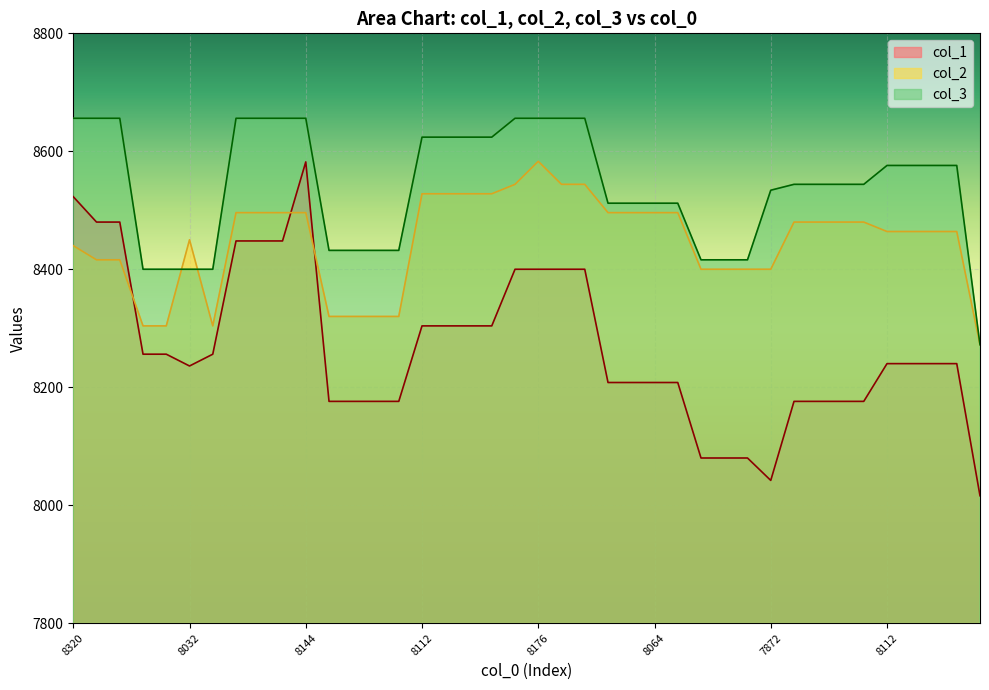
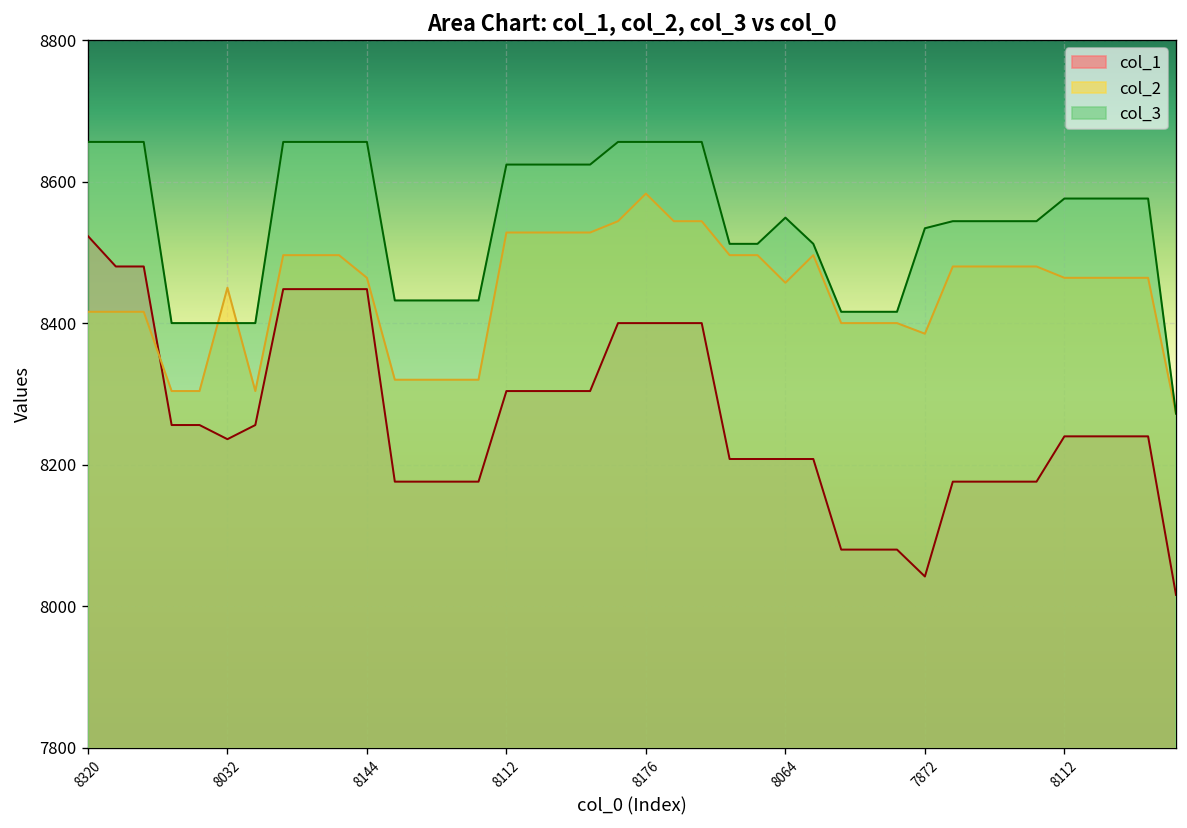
  {
    "col_1": {
      "8320": 8520,
      "8032": 8240,
-     "8144": 8580,
+     "8144": 8450,
      "8176": 8400,
      "8064": 8210,
      "7872": 8040
    },
    "col_2": {
-     "8320": 8440,
+     "8320": 8420,
      "8032": 8450,
-     "8144": 8500,
+     "8144": 8460,
      "8176": 8580,
-     "8064": 8500,
-     "7872": 8400
+     "8064": 8460,
+     "7872": 8390
    },
    "col_3": {
      "8320": 8660,
      "8032": 8400,
      "8144": 8660,
      "8176": 8660,
-     "8064": 8510,
+     "8064": 8550,
      "7872": 8530
    }
  }
